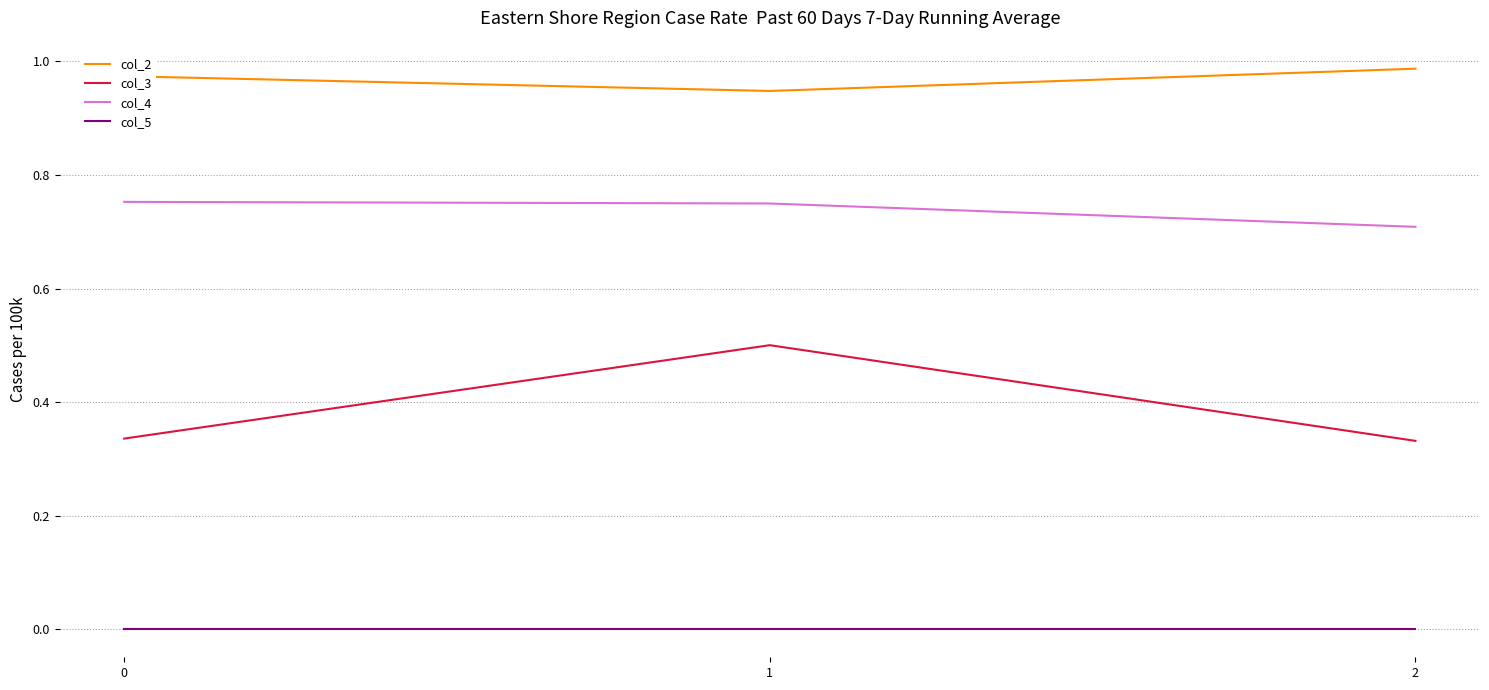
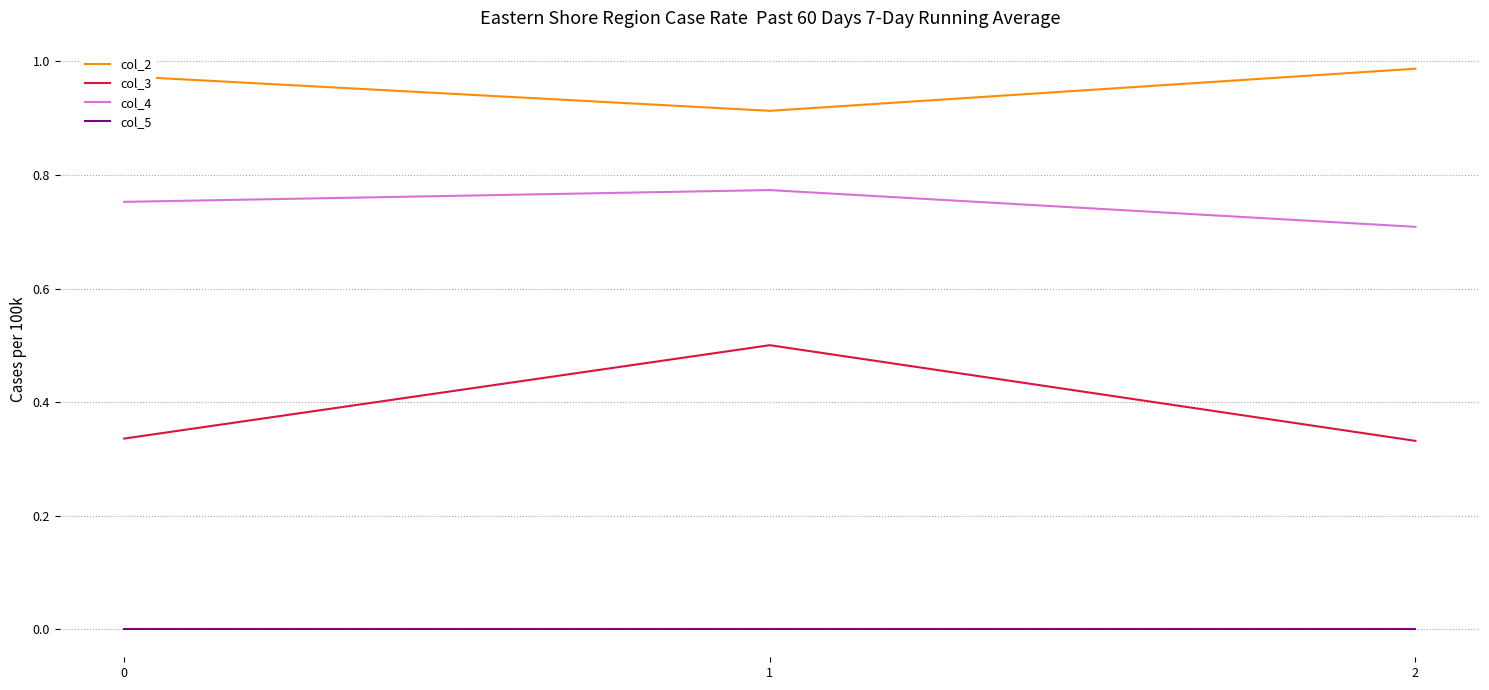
  {
    "col_2": {
-     "1": 0.95,
+     "1": 0.91,
      "2": 0.99
    },
    "col_3": {
      "0": 0.34,
      "1": 0.50,
      "2": 0.33
    },
    "col_4": {
      "0": 0.75,
-     "1": 0.75,
+     "1": 0.77,
      "2": 0.71
    },
    "col_5": {
      "0": 0.00,
      "1": 0.00,
      "2": 0.00
    }
  }
